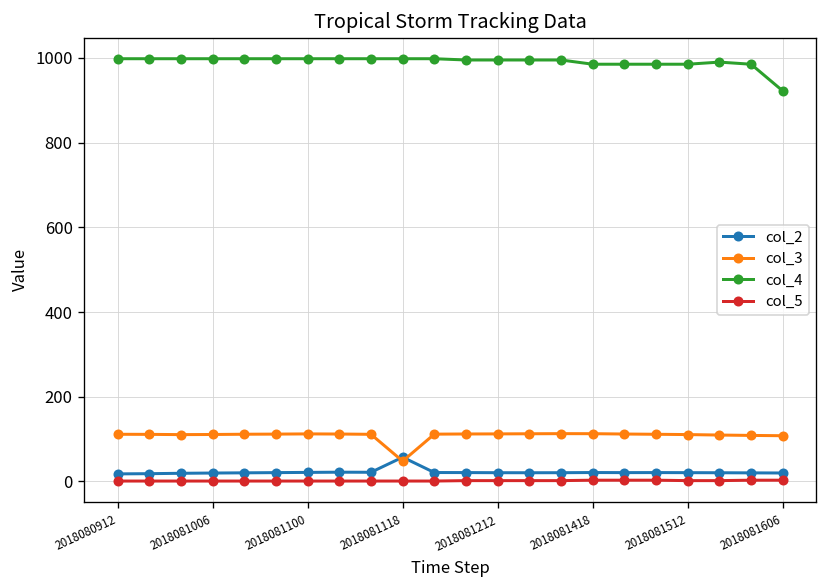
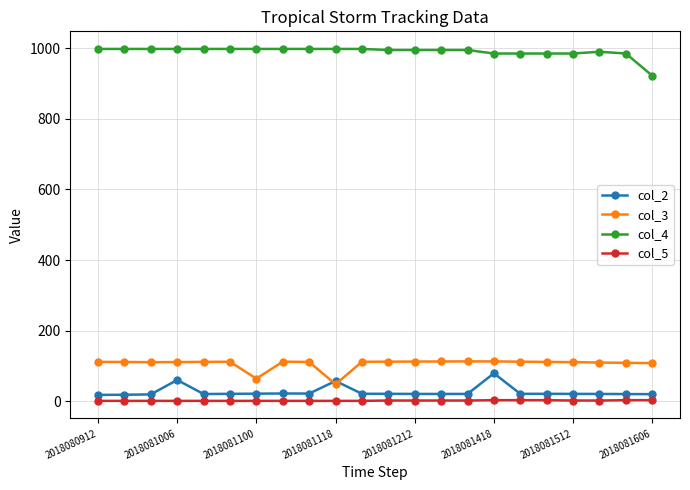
  {
    "col_2": {
      "2018080912": 20,
-     "2018081006": 20,
+     "2018081006": 60,
      "2018081100": 20,
      "2018081118": 60,
      "2018081212": 20,
-     "2018081418": 20,
+     "2018081418": 80,
      "2018081512": 20,
      "2018081606": 20
    },
    "col_3": {
      "2018080912": 110,
      "2018081006": 110,
-     "2018081100": 110,
+     "2018081100": 60,
      "2018081118": 50,
      "2018081212": 110,
      "2018081418": 110,
      "2018081512": 110,
      "2018081606": 110
    },
    "col_4": {
      "2018080912": 1000,
      "2018081006": 1000,
      "2018081100": 1000,
      "2018081118": 1000,
      "2018081212": 1000,
      "2018081418": 990,
      "2018081512": 990,
      "2018081606": 920
    },
    "col_5": {
      "2018080912": 0,
      "2018081006": 0,
      "2018081100": 0,
      "2018081118": 0,
      "2018081212": 0,
      "2018081418": 0,
      "2018081512": 0,
      "2018081606": 0
    }
  }
